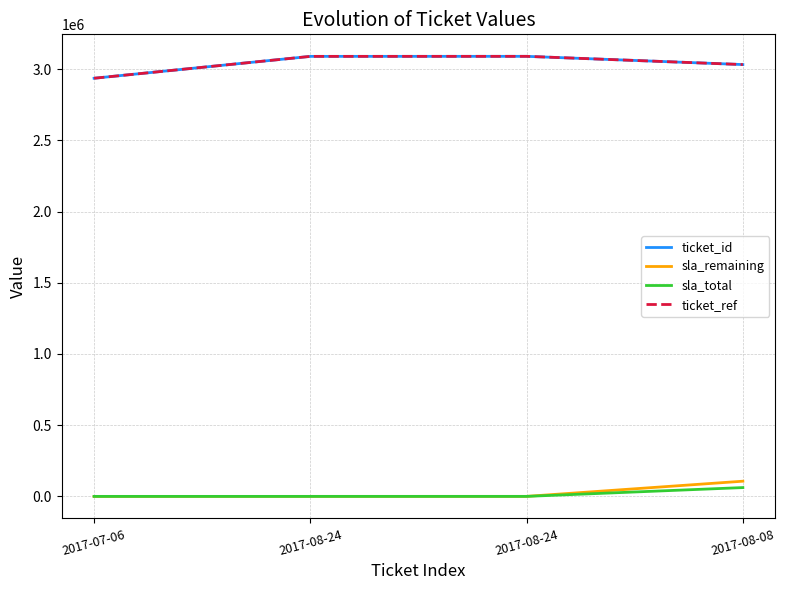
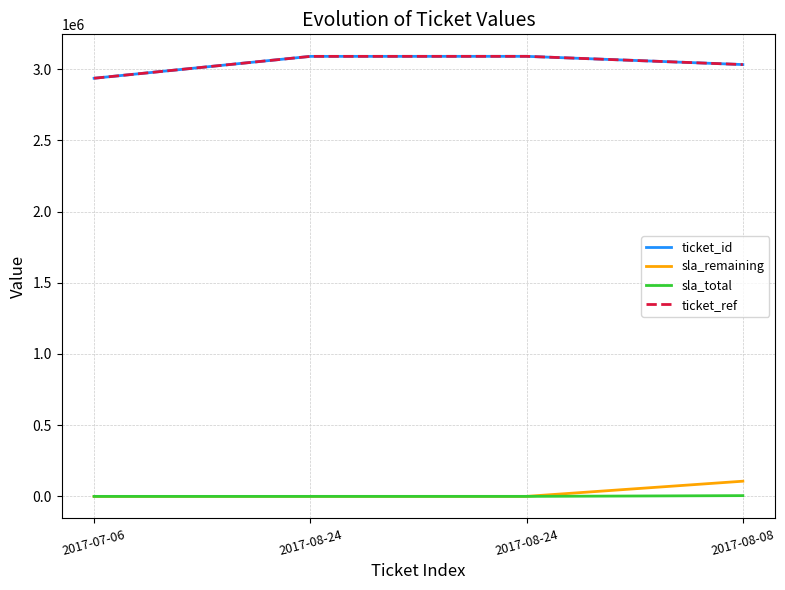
  {
    "ticket_ref": {
      "2017-07-06": 2940000,
      "2017-08-08": 3030000
    },
    "sla_remaining": {
      "2017-08-08": 110000
    },
    "sla_total": {
-     "2017-08-08": 60000
+     "2017-08-08": 10000
    }
  }
